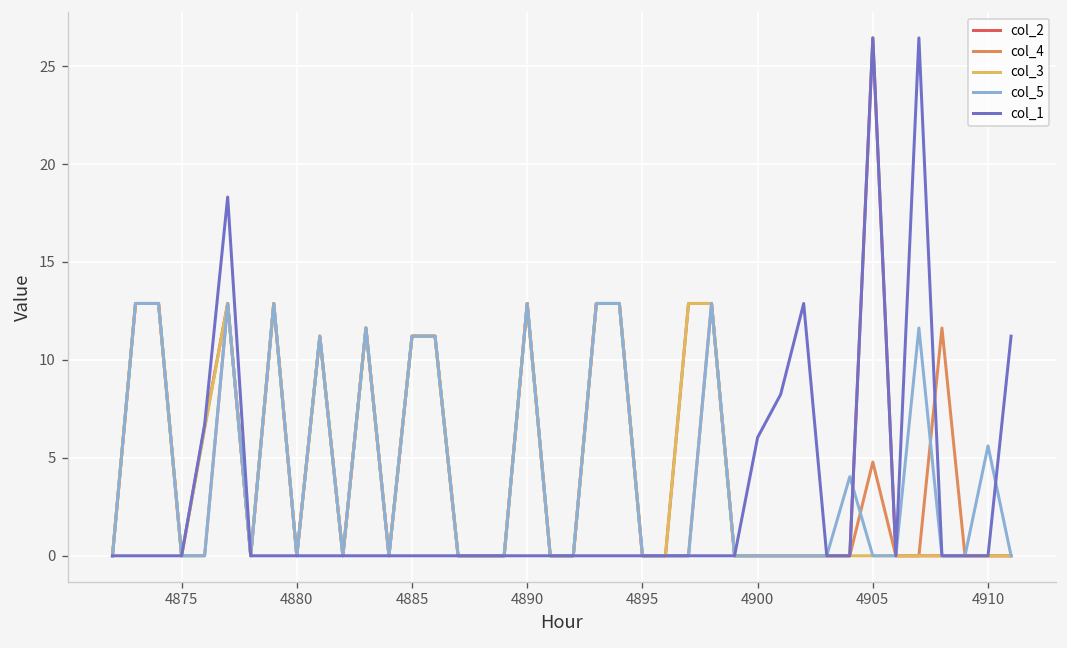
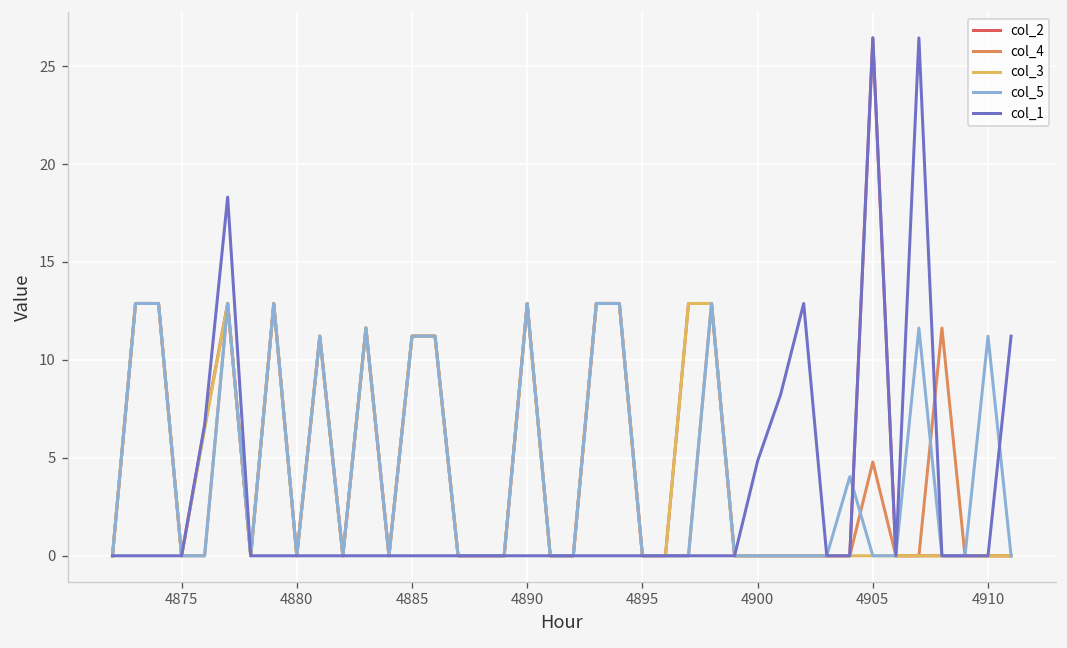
  {
    "col_5": {
-     "4910": 5.6
+     "4910": 11.2
    },
    "col_1": {
      "4885": 0.0,
      "4890": 0.0,
-     "4900": 6.0
+     "4900": 4.8
    }
  }
